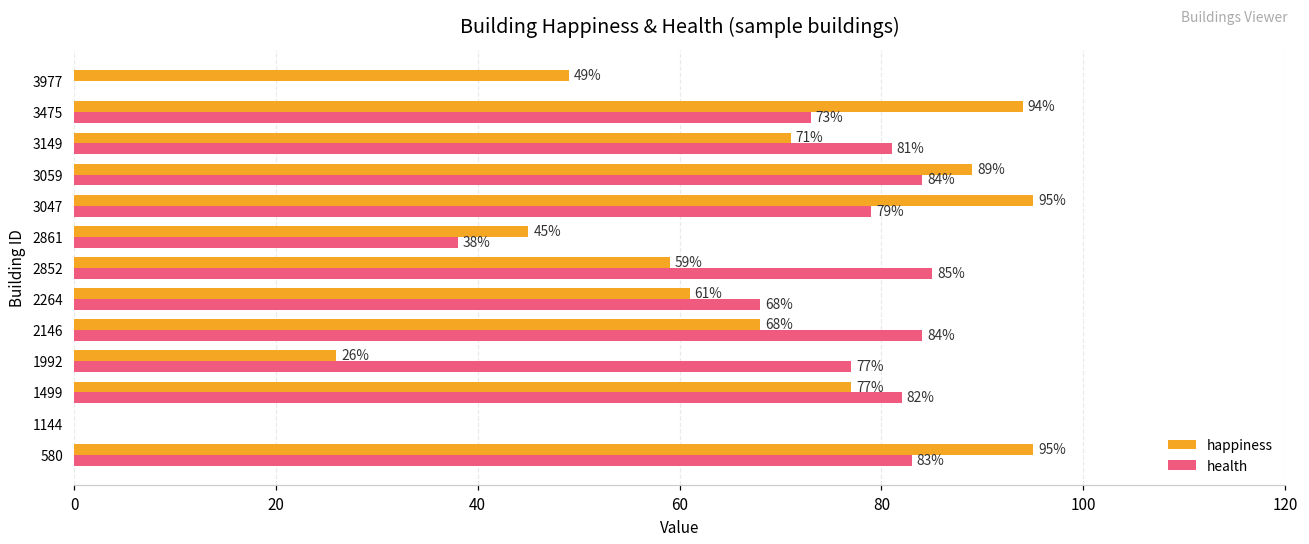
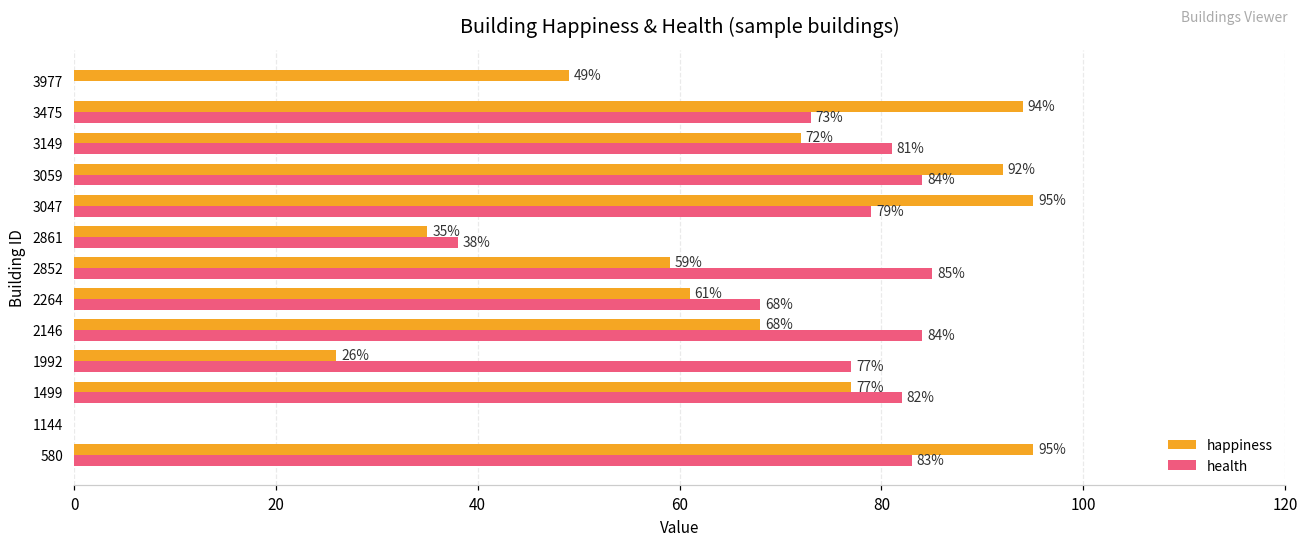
  {
    "happiness": {
      "3977": "49%",
      "3475": "94%",
-     "3149": "71%",
-     "3059": "89%",
+     "3149": "72%",
+     "3059": "92%",
      "3047": "95%",
-     "2861": "45%",
+     "2861": "35%",
      "2852": "59%",
      "2264": "61%",
      "2146": "68%",
      "1992": "26%",
      "1499": "77%",
      "580": "95%"
    },
    "health": {
      "3475": "73%",
      "3149": "81%",
      "3059": "84%",
      "3047": "79%",
      "2861": "38%",
      "2852": "85%",
      "2264": "68%",
      "2146": "84%",
      "1992": "77%",
      "1499": "82%",
      "580": "83%"
    }
  }
